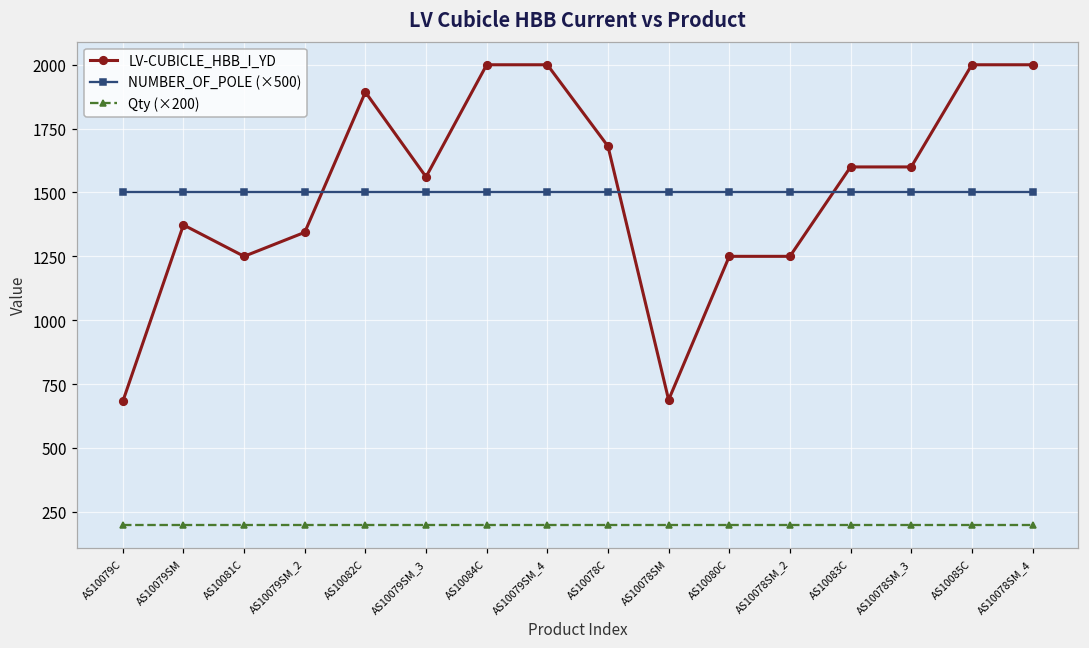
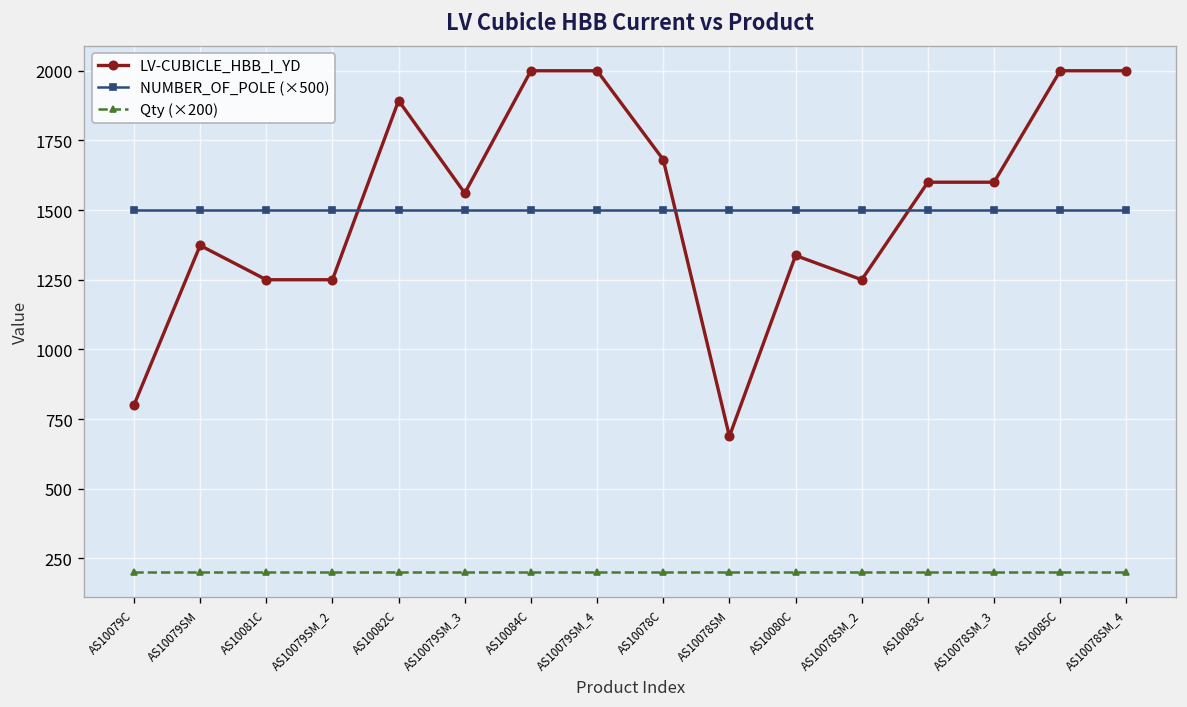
  {
    "LV-CUBICLE_HBB_I_YD": {
-     "AS10079C": 680,
+     "AS10079C": 800,
      "AS10079SM": 1370,
      "AS10081C": 1250,
-     "AS10079SM_2": 1340,
+     "AS10079SM_2": 1250,
      "AS10082C": 1890,
      "AS10079SM_3": 1560,
      "AS10084C": 2000,
      "AS10079SM_4": 2000,
      "AS10078C": 1680,
      "AS10078SM": 690,
-     "AS10080C": 1250,
+     "AS10080C": 1340,
      "AS10078SM_2": 1250,
      "AS10083C": 1600,
      "AS10078SM_3": 1600,
      "AS10085C": 2000,
      "AS10078SM_4": 2000
    },
    "NUMBER_OF_POLE (×500)": {
      "AS10079C": 1500,
      "AS10079SM": 1500,
      "AS10081C": 1500,
      "AS10079SM_2": 1500,
      "AS10082C": 1500,
      "AS10079SM_3": 1500,
      "AS10084C": 1500,
      "AS10079SM_4": 1500,
      "AS10078C": 1500,
      "AS10078SM": 1500,
      "AS10080C": 1500,
      "AS10078SM_2": 1500,
      "AS10083C": 1500,
      "AS10078SM_3": 1500,
      "AS10085C": 1500,
      "AS10078SM_4": 1500
    },
    "Qty (×200)": {
      "AS10079C": 200,
      "AS10079SM": 200,
      "AS10081C": 200,
      "AS10079SM_2": 200,
      "AS10082C": 200,
      "AS10079SM_3": 200,
      "AS10084C": 200,
      "AS10079SM_4": 200,
      "AS10078C": 200,
      "AS10078SM": 200,
      "AS10080C": 200,
      "AS10078SM_2": 200,
      "AS10083C": 200,
      "AS10078SM_3": 200,
      "AS10085C": 200,
      "AS10078SM_4": 200
    }
  }
